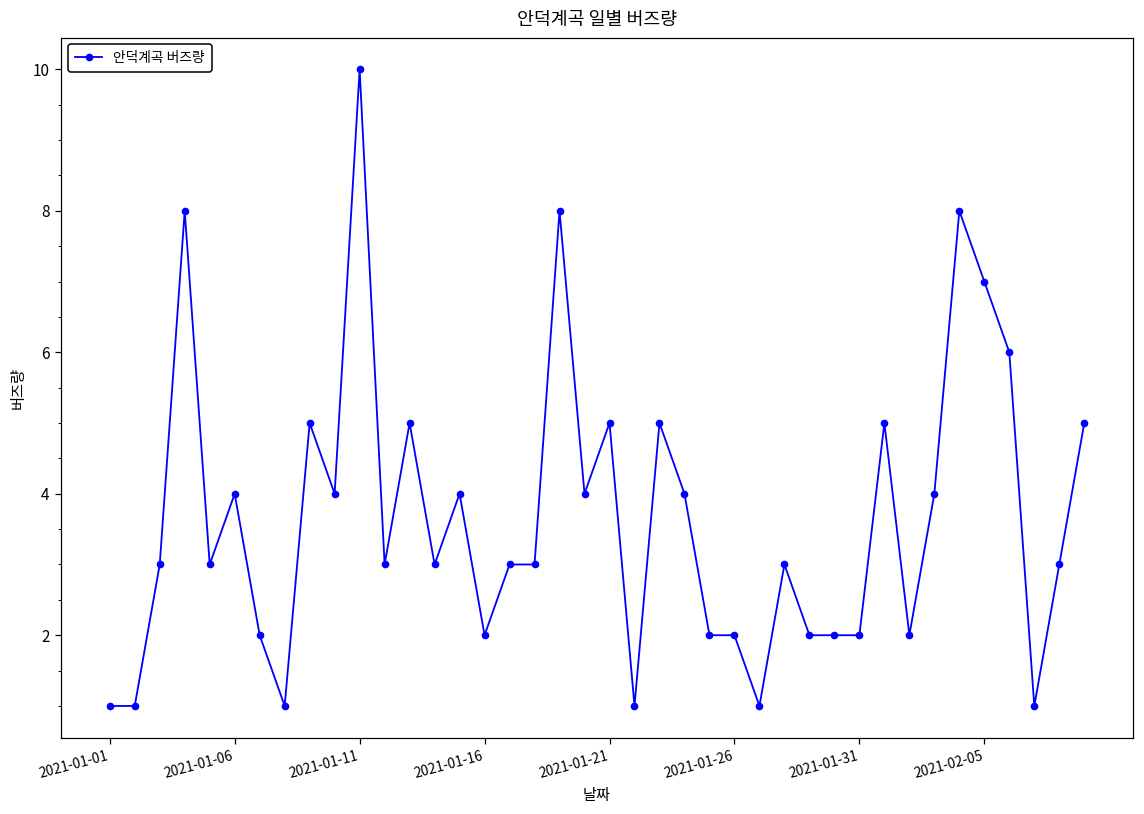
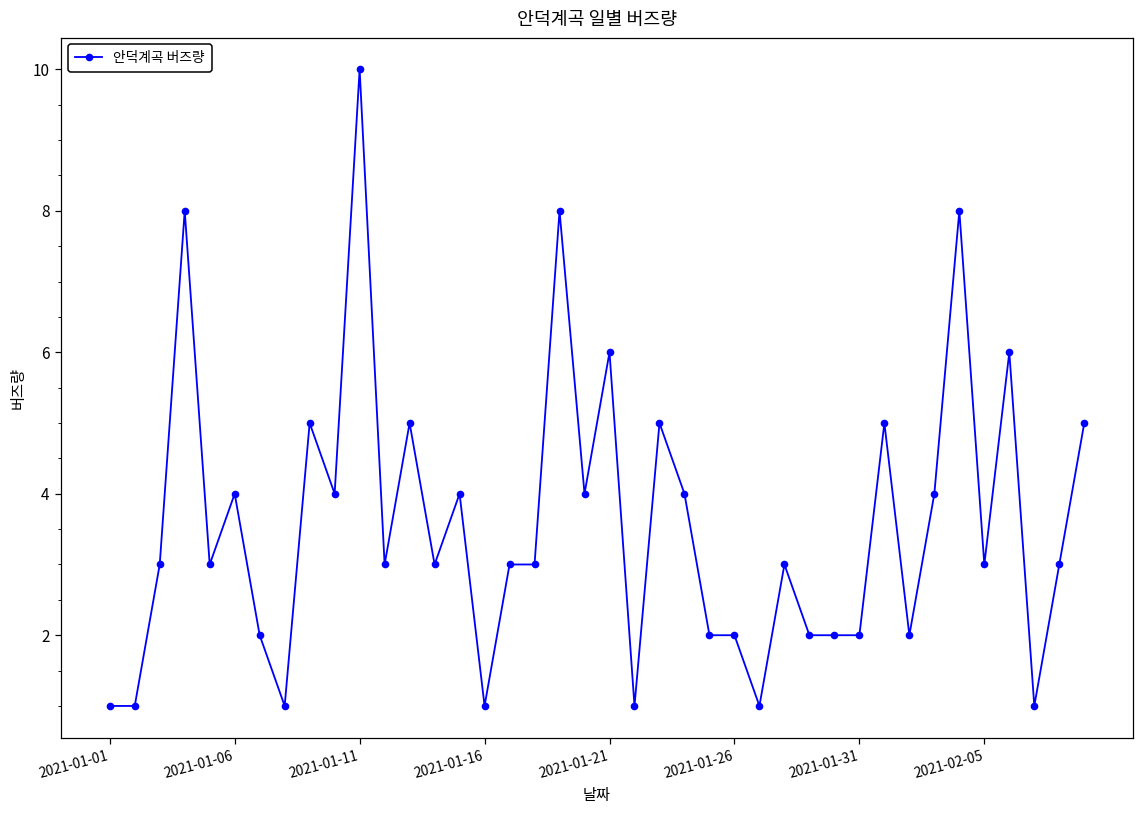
  {
    "2021-01-01": 1,
    "2021-01-06": 4,
    "2021-01-11": 10,
-   "2021-01-16": 2,
-   "2021-01-21": 5,
+   "2021-01-16": 1,
+   "2021-01-21": 6,
    "2021-01-26": 2,
    "2021-01-31": 2,
-   "2021-02-05": 7
+   "2021-02-05": 3
  }
